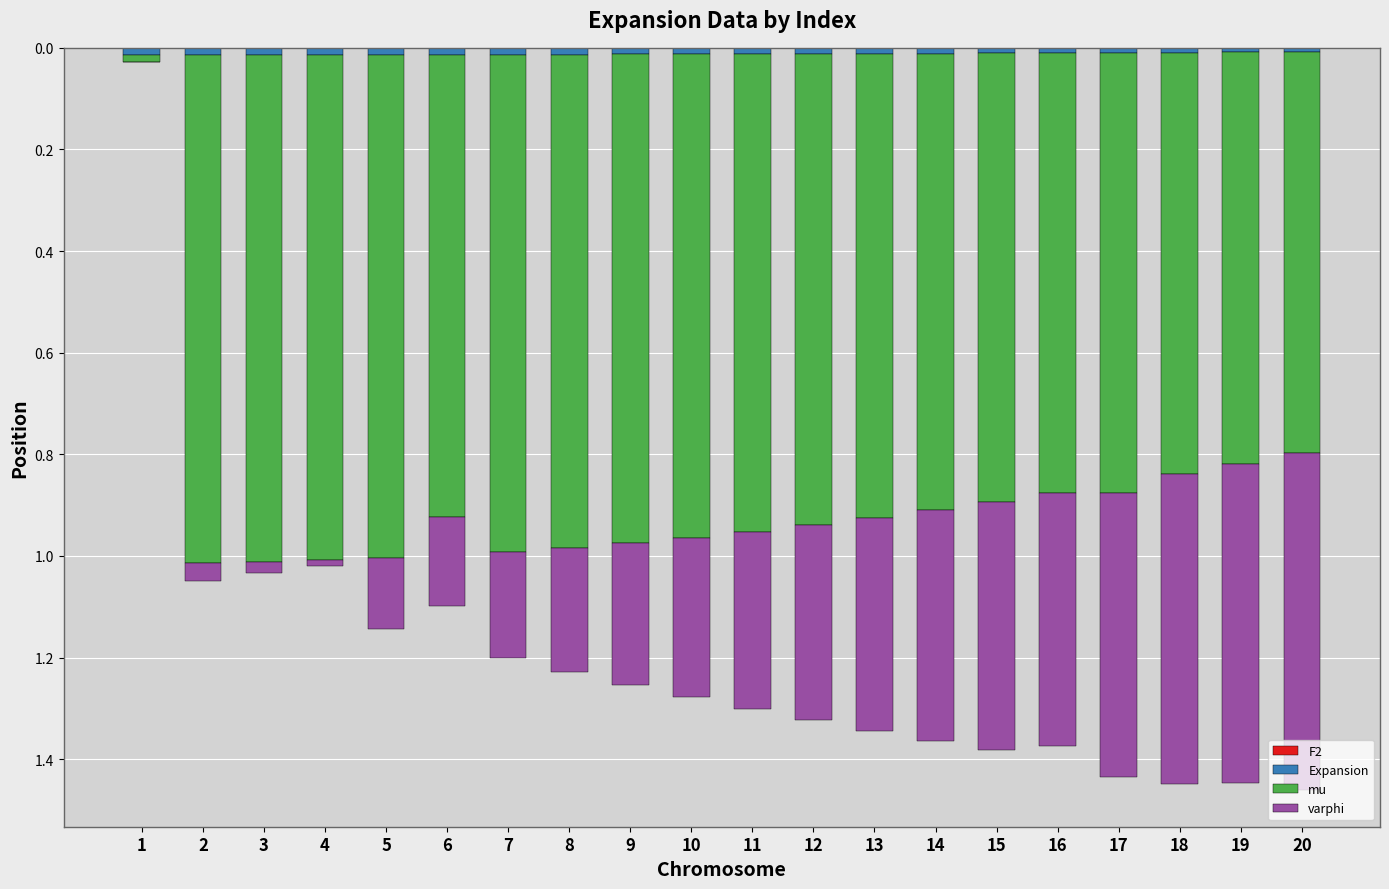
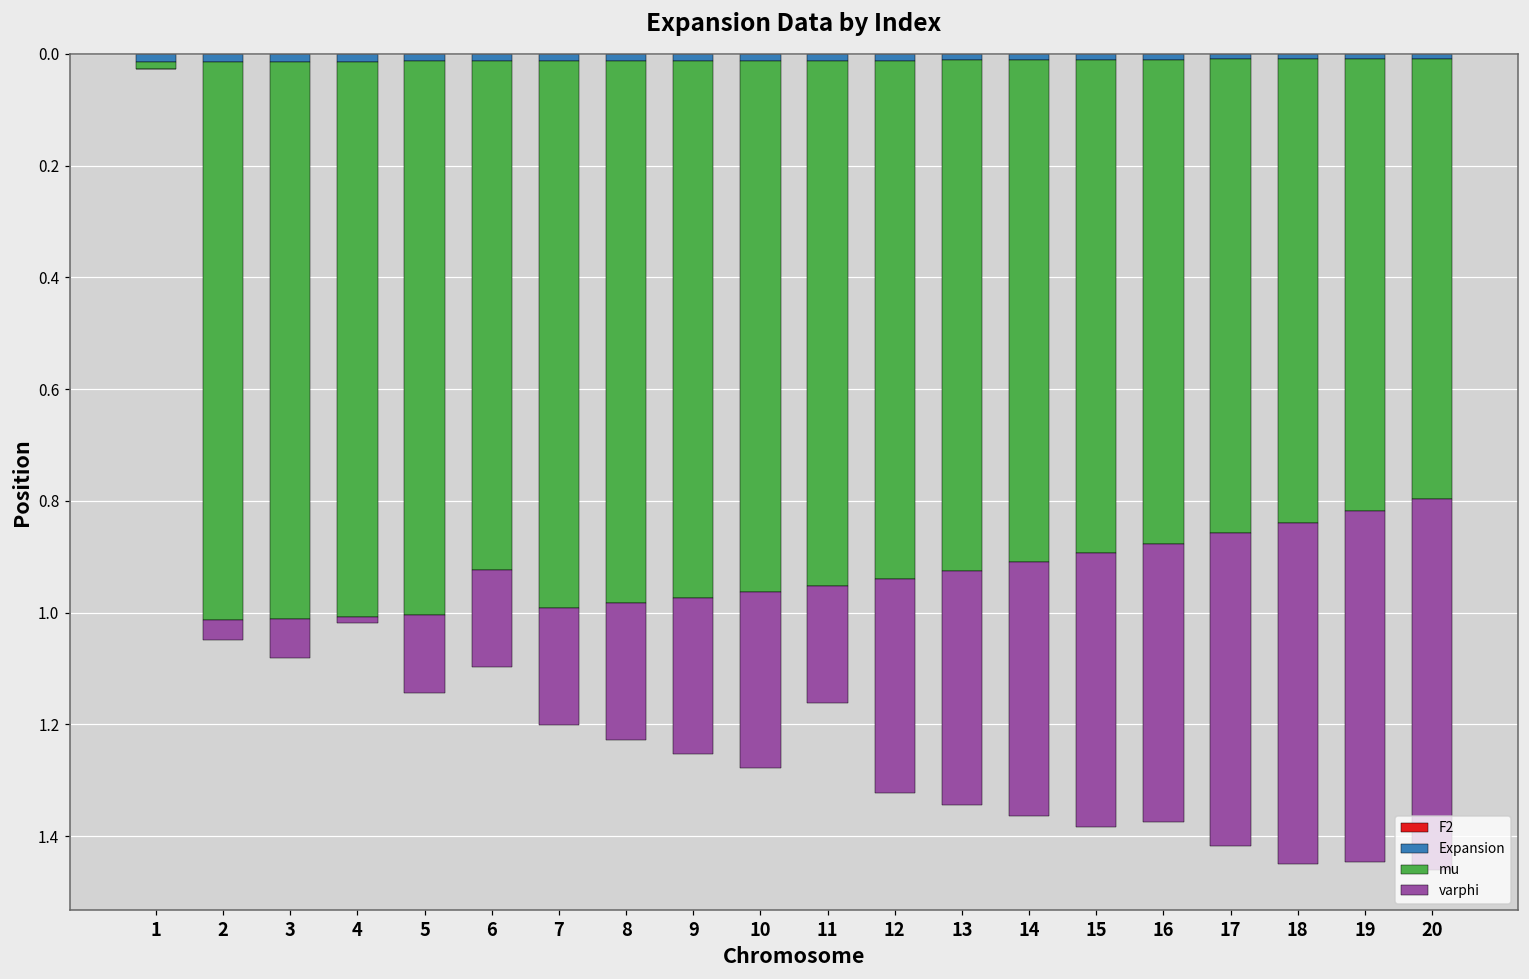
  {
    "F2": {
      "1": 0.00,
      "2": 0.00,
      "3": 0.00,
      "4": 0.00,
      "5": 0.00,
      "6": 0.00,
      "7": 0.00,
      "8": 0.00,
      "9": 0.00,
      "10": 0.00,
      "11": 0.00,
      "12": 0.00,
      "13": 0.00,
      "14": 0.00,
      "15": 0.00,
      "16": 0.00,
      "17": 0.00,
      "18": 0.00,
      "19": 0.00,
      "20": 0.00
    },
    "Expansion": {
      "1": 0.01,
      "2": 0.01,
      "3": 0.01,
      "4": 0.01,
      "5": 0.01,
      "6": 0.01,
      "7": 0.01,
      "8": 0.01,
      "9": 0.01,
      "10": 0.01,
      "11": 0.01,
      "12": 0.01,
      "13": 0.01,
      "14": 0.01,
      "15": 0.01,
      "16": 0.01,
      "17": 0.01,
      "18": 0.01,
      "19": 0.01,
      "20": 0.01
    },
    "mu": {
      "1": 0.01,
      "2": 1.00,
      "3": 1.00,
      "4": 0.99,
      "5": 0.99,
      "6": 0.91,
      "7": 0.98,
      "8": 0.97,
      "9": 0.96,
      "10": 0.95,
      "11": 0.94,
      "12": 0.93,
      "13": 0.91,
      "14": 0.90,
      "15": 0.88,
      "16": 0.87,
-     "17": 0.87,
+     "17": 0.85,
      "18": 0.83,
      "19": 0.81,
      "20": 0.79
    },
    "varphi": {
      "1": 0.00,
      "2": 0.03,
-     "3": 0.02,
+     "3": 0.07,
      "4": 0.01,
      "5": 0.14,
      "6": 0.17,
      "7": 0.21,
      "8": 0.24,
      "9": 0.28,
      "10": 0.31,
-     "11": 0.35,
+     "11": 0.21,
      "12": 0.38,
      "13": 0.42,
      "14": 0.45,
      "15": 0.49,
      "16": 0.50,
      "17": 0.56,
      "18": 0.61,
      "19": 0.63
    }
  }
